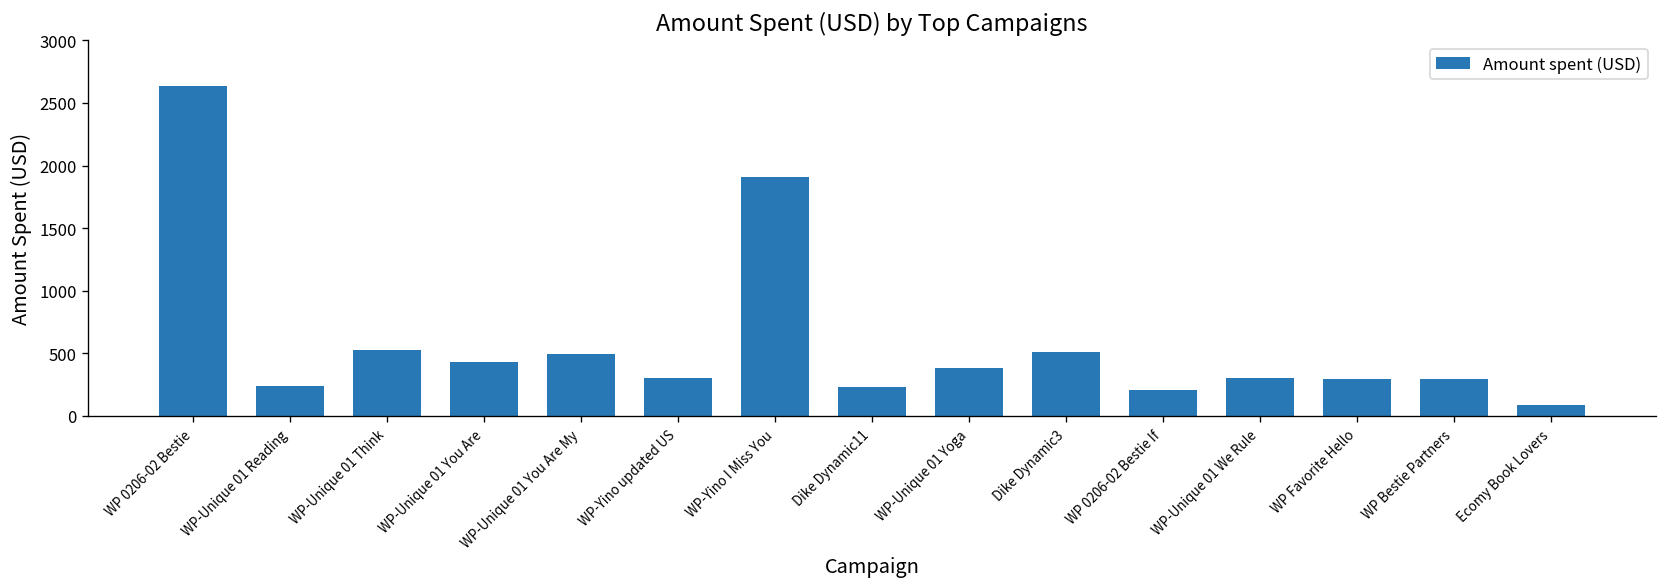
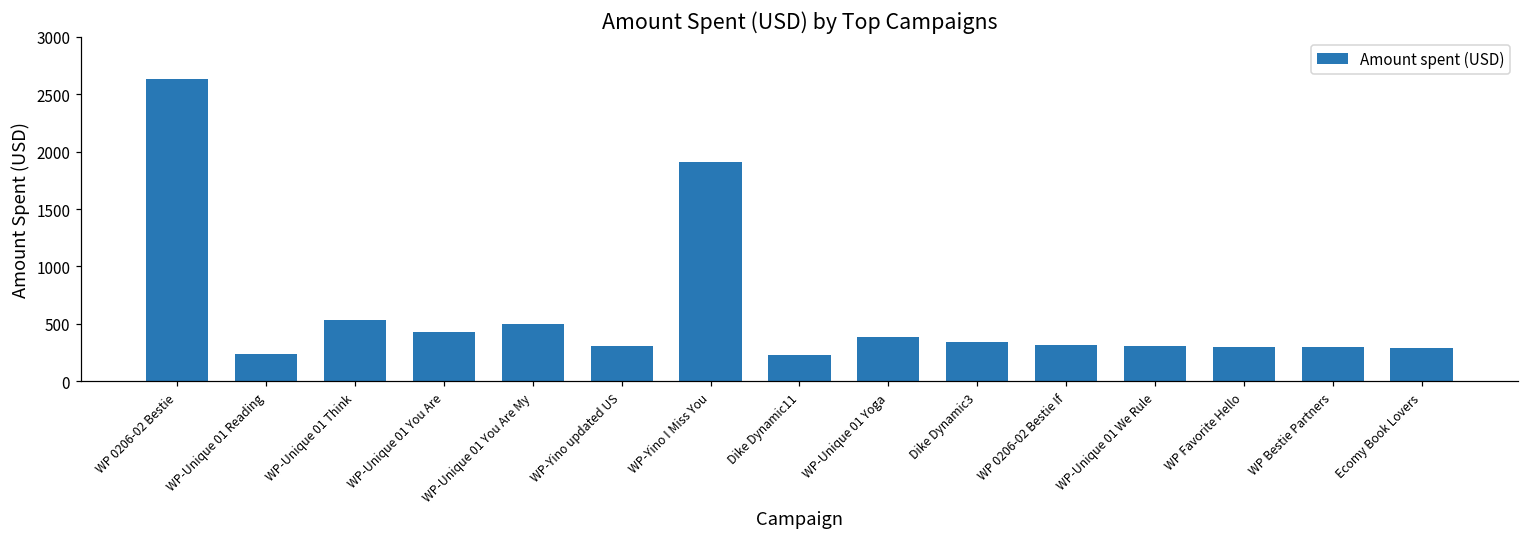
  {
    "WP 0206-02 Bestie": 2640,
    "WP-Unique 01 Reading": 240,
    "WP-Unique 01 Think": 530,
    "WP-Unique 01 You Are": 430,
    "WP-Unique 01 You Are My": 500,
    "WP-Yino updated US": 310,
    "WP-Yino I Miss You": 1910,
    "Dike Dynamic11": 230,
    "WP-Unique 01 Yoga": 380,
-   "Dike Dynamic3": 510,
-   "WP 0206-02 Bestie If": 210,
+   "Dike Dynamic3": 340,
+   "WP 0206-02 Bestie If": 310,
    "WP-Unique 01 We Rule": 310,
    "WP Favorite Hello": 300,
    "WP Bestie Partners": 300,
-   "Ecomy Book Lovers": 90
+   "Ecomy Book Lovers": 280
  }
